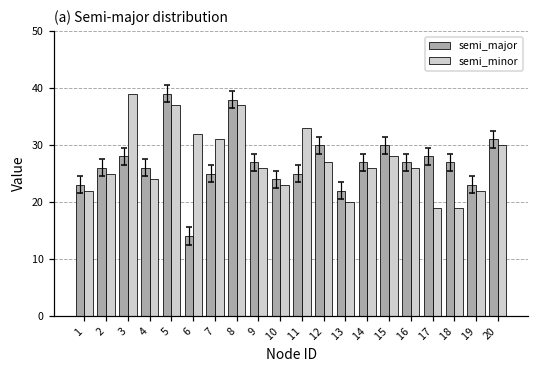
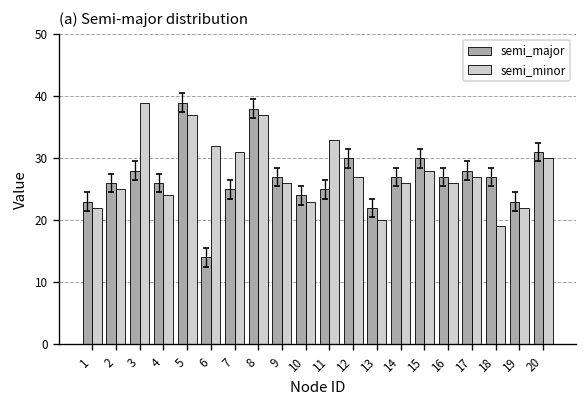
  {
    "semi_major": {
      "1": 23,
      "2": 26,
      "3": 28,
      "4": 26,
      "5": 39,
      "6": 14,
      "7": 25,
      "8": 38,
      "9": 27,
      "10": 24,
      "11": 25,
      "12": 30,
      "13": 22,
      "14": 27,
      "15": 30,
      "16": 27,
      "17": 28,
      "18": 27,
      "19": 23,
      "20": 31
    },
    "semi_minor": {
      "1": 22,
      "2": 25,
      "3": 39,
      "4": 24,
      "5": 37,
      "6": 32,
      "7": 31,
      "8": 37,
      "9": 26,
      "10": 23,
      "11": 33,
      "12": 27,
      "13": 20,
      "14": 26,
      "15": 28,
      "16": 26,
-     "17": 19,
+     "17": 27,
      "18": 19,
      "19": 22,
      "20": 30
    }
  }
